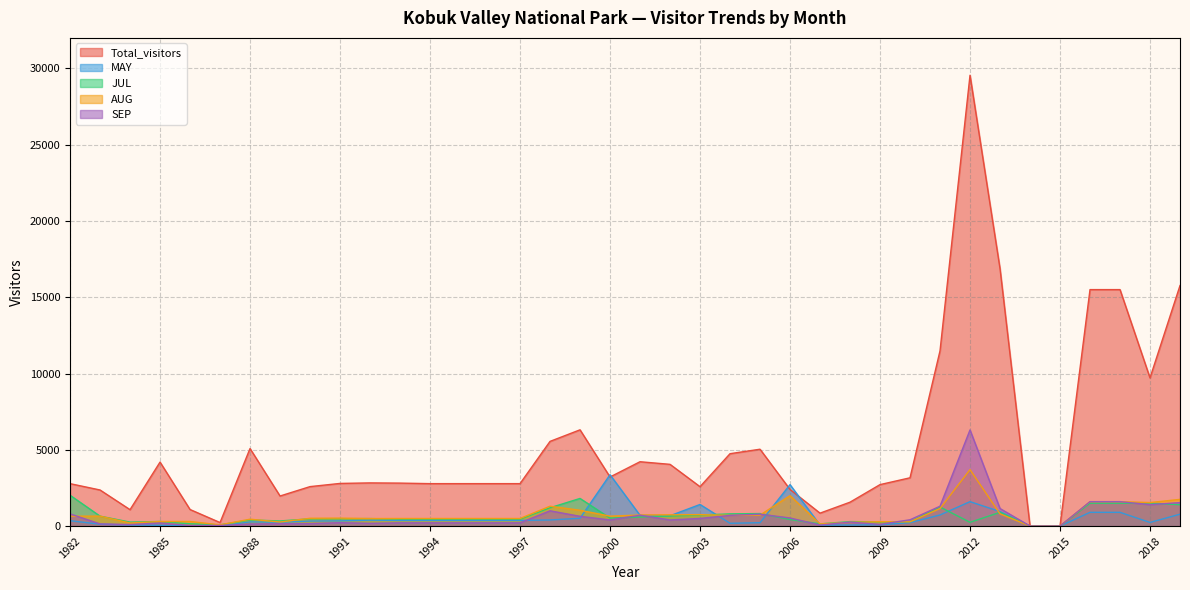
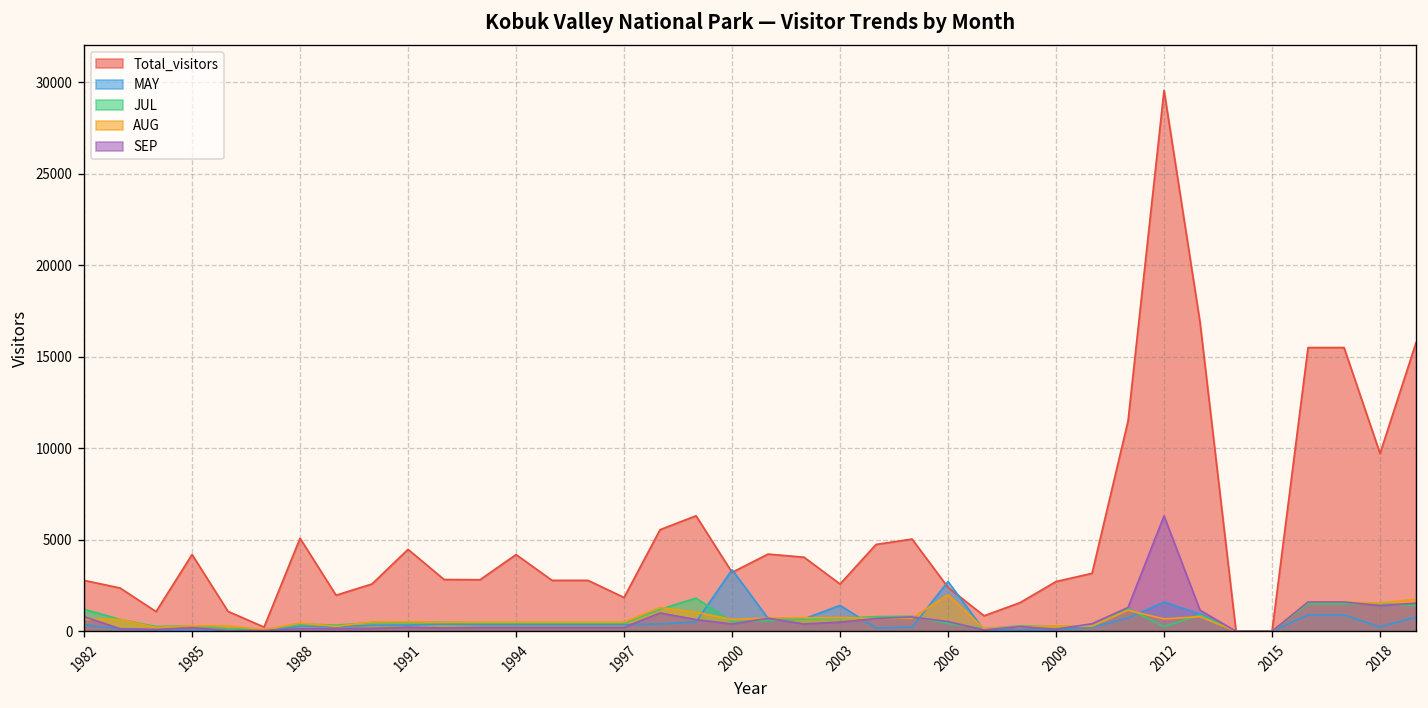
  {
    "Total_visitors": {
      "1982": 2800,
      "1985": 4200,
      "1988": 5100,
-     "1991": 2800,
-     "1994": 2800,
-     "1997": 2800,
+     "1991": 4500,
+     "1994": 4200,
+     "1997": 1800,
      "2003": 2600,
      "2006": 2400,
      "2009": 2700,
      "2012": 29600,
      "2018": 9700
    },
    "MAY": {
      "1982": 400,
      "2003": 1400,
      "2006": 2700,
      "2012": 1600,
      "2018": 200
    },
    "JUL": {
-     "1982": 2000,
+     "1982": 1200,
      "2012": 200
    },
    "AUG": {
      "2006": 2000,
-     "2012": 3700
+     "2012": 700
    },
    "SEP": {
      "2003": 500,
      "2012": 6300
    }
  }
